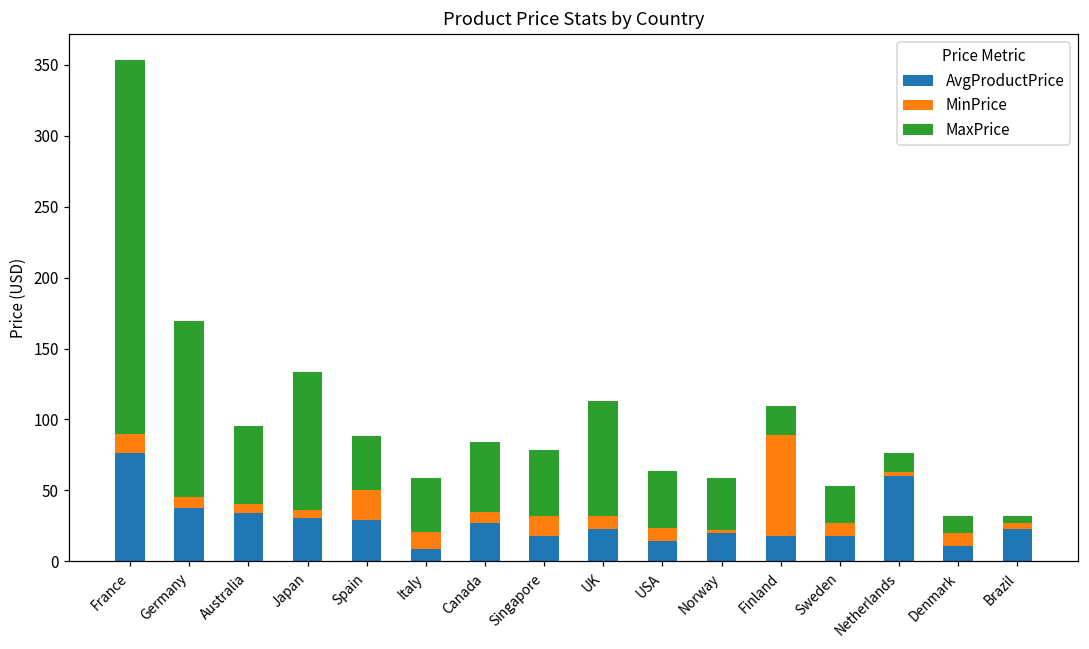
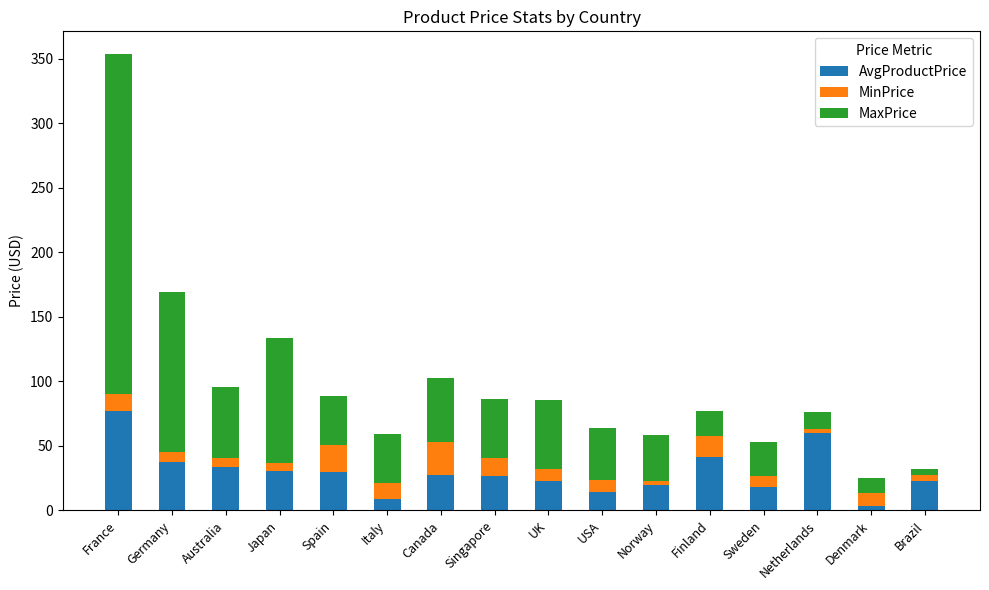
  {
    "AvgProductPrice": {
      "France": 77,
      "Germany": 38,
      "Australia": 34,
      "Japan": 30,
      "Spain": 30,
      "Italy": 9,
      "Canada": 27,
-     "Singapore": 18,
+     "Singapore": 26,
      "UK": 23,
      "USA": 14,
      "Norway": 20,
-     "Finland": 18,
+     "Finland": 41,
      "Sweden": 18,
      "Netherlands": 60,
-     "Denmark": 11,
+     "Denmark": 4,
      "Brazil": 23
    },
    "MinPrice": {
      "France": 13,
      "Germany": 8,
      "Australia": 7,
      "Japan": 6,
      "Spain": 21,
      "Italy": 13,
-     "Canada": 7,
+     "Canada": 26,
      "Singapore": 14,
      "UK": 9,
      "USA": 10,
      "Norway": 3,
-     "Finland": 71,
+     "Finland": 16,
      "Sweden": 9,
      "Netherlands": 3,
      "Denmark": 10,
      "Brazil": 5
    },
    "MaxPrice": {
      "France": 264,
      "Germany": 124,
      "Australia": 55,
      "Japan": 97,
      "Spain": 38,
      "Italy": 38,
      "Canada": 49,
      "Singapore": 46,
-     "UK": 81,
+     "UK": 54,
      "USA": 40,
      "Norway": 36,
      "Finland": 20,
      "Sweden": 26,
      "Netherlands": 13,
      "Denmark": 12,
      "Brazil": 5
    }
  }
